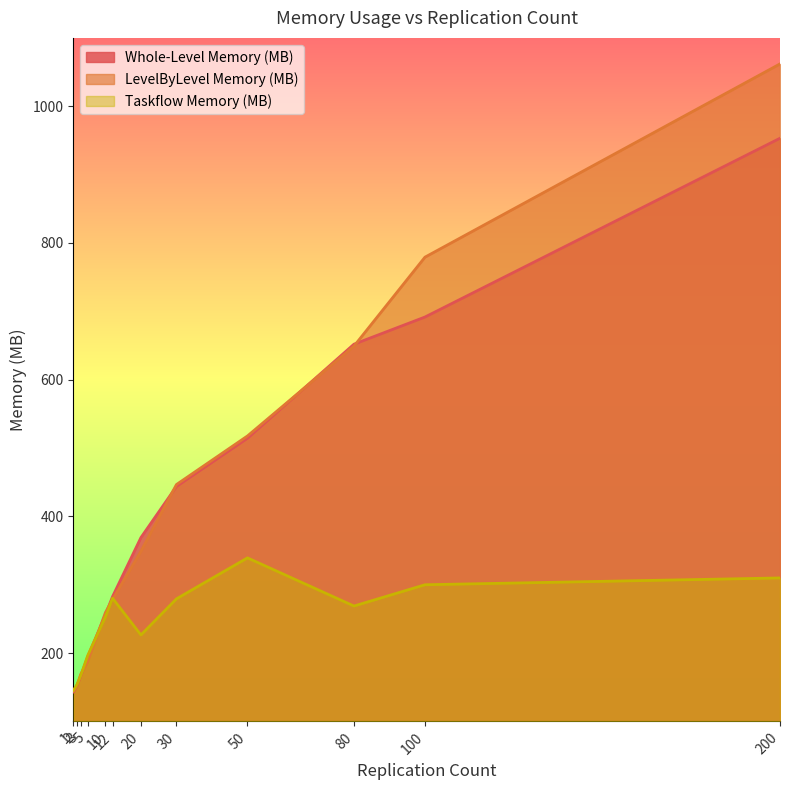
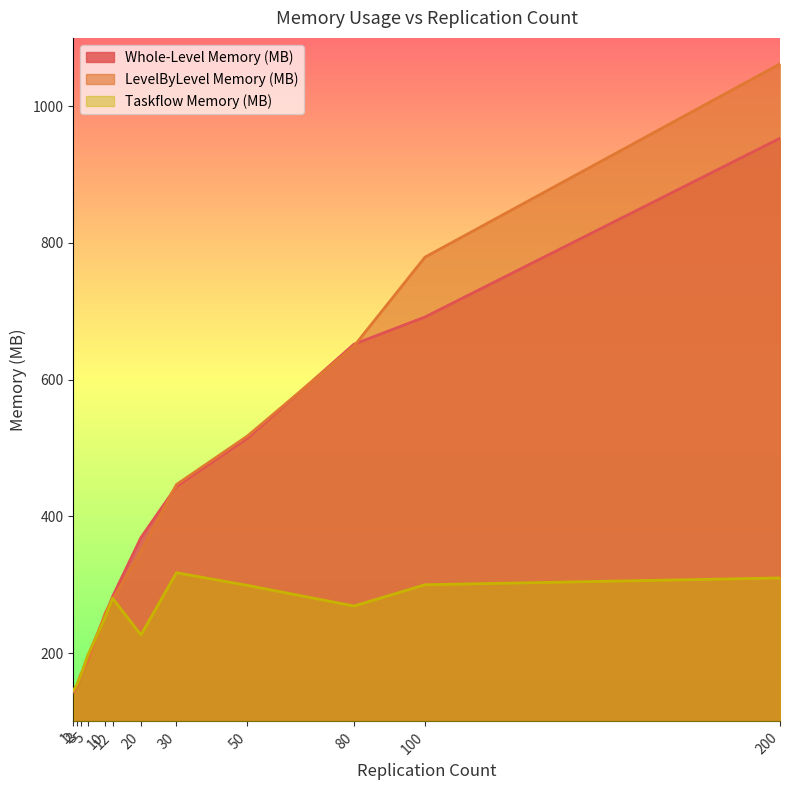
  {
    "Taskflow Memory (MB)": {
      "20": 230,
-     "30": 280,
-     "50": 340,
+     "30": 320,
+     "50": 300,
      "80": 270,
      "100": 300,
      "200": 310
    }
  }
